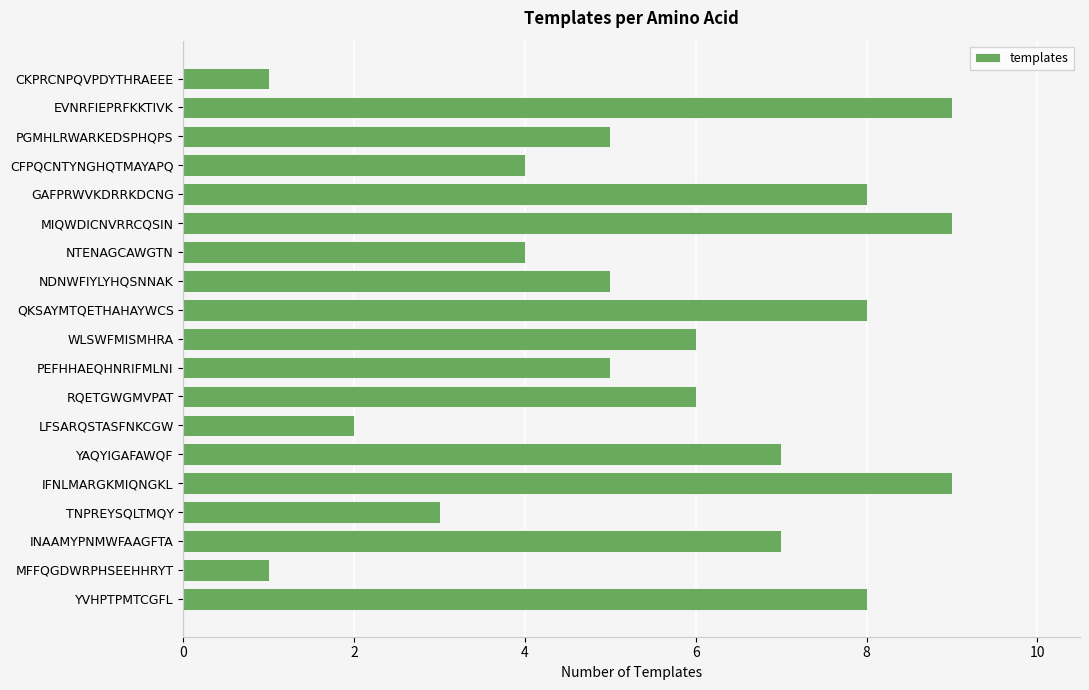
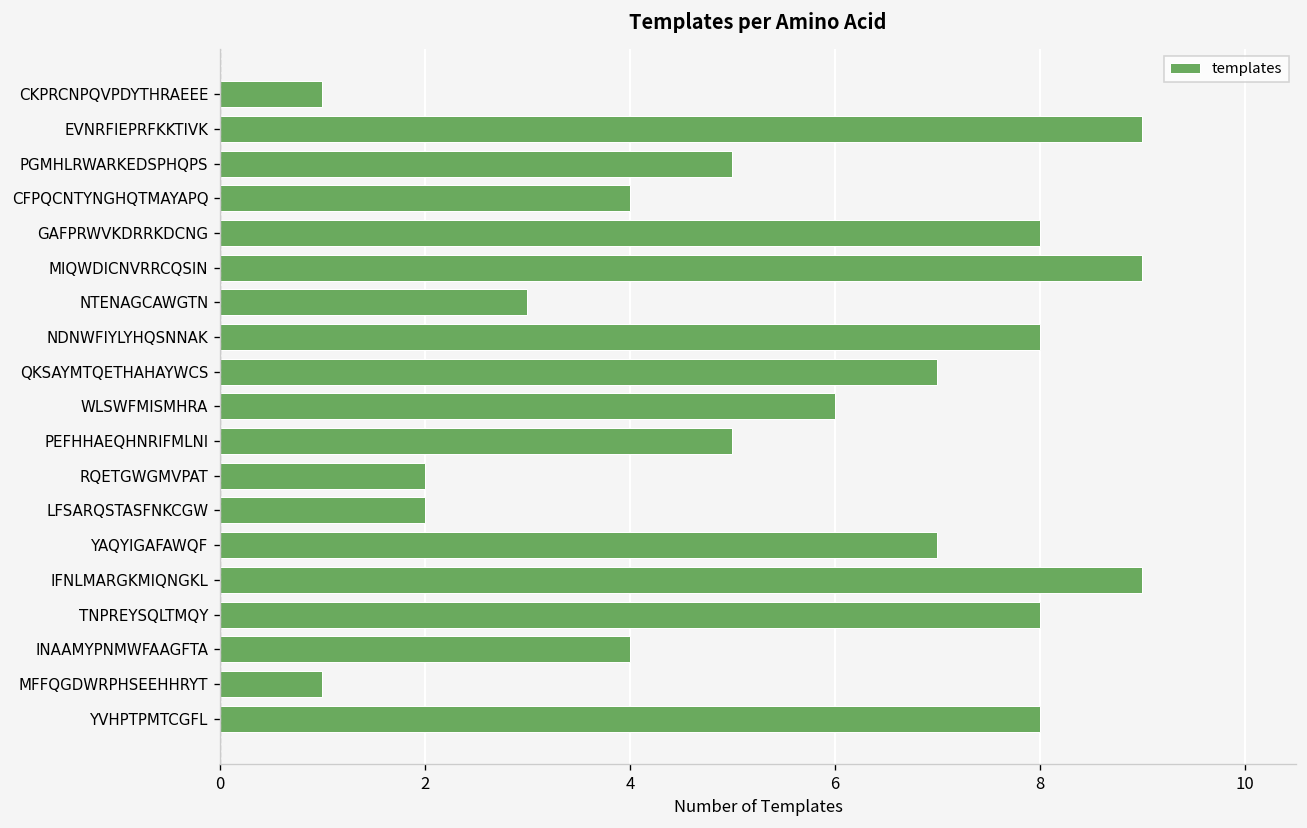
  {
    "CKPRCNPQVPDYTHRAEEE": 1,
    "EVNRFIEPRFKKTIVK": 9,
    "PGMHLRWARKEDSPHQPS": 5,
    "CFPQCNTYNGHQTMAYAPQ": 4,
    "GAFPRWVKDRRKDCNG": 8,
    "MIQWDICNVRRCQSIN": 9,
-   "NTENAGCAWGTN": 4,
-   "NDNWFIYLYHQSNNAK": 5,
-   "QKSAYMTQETHAHAYWCS": 8,
+   "NTENAGCAWGTN": 3,
+   "NDNWFIYLYHQSNNAK": 8,
+   "QKSAYMTQETHAHAYWCS": 7,
    "WLSWFMISMHRA": 6,
    "PEFHHAEQHNRIFMLNI": 5,
-   "RQETGWGMVPAT": 6,
+   "RQETGWGMVPAT": 2,
    "LFSARQSTASFNKCGW": 2,
    "YAQYIGAFAWQF": 7,
    "IFNLMARGKMIQNGKL": 9,
-   "TNPREYSQLTMQY": 3,
-   "INAAMYPNMWFAAGFTA": 7,
+   "TNPREYSQLTMQY": 8,
+   "INAAMYPNMWFAAGFTA": 4,
    "MFFQGDWRPHSEEHHRYT": 1,
    "YVHPTPMTCGFL": 8
  }
